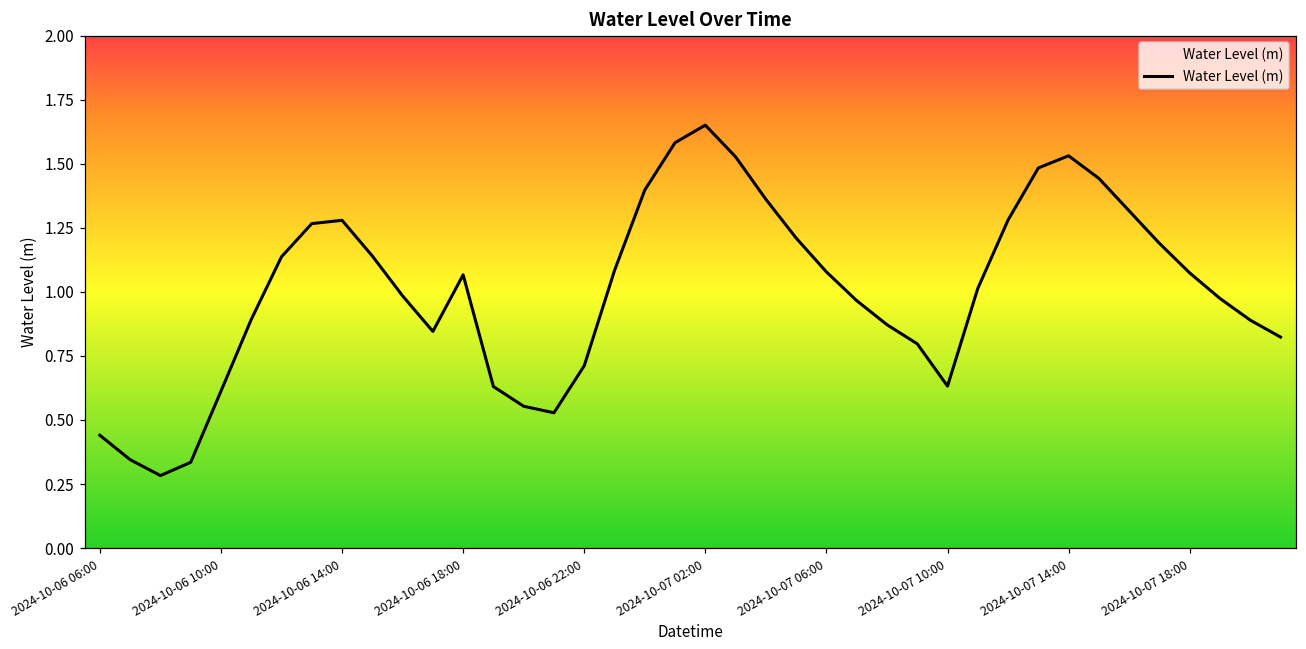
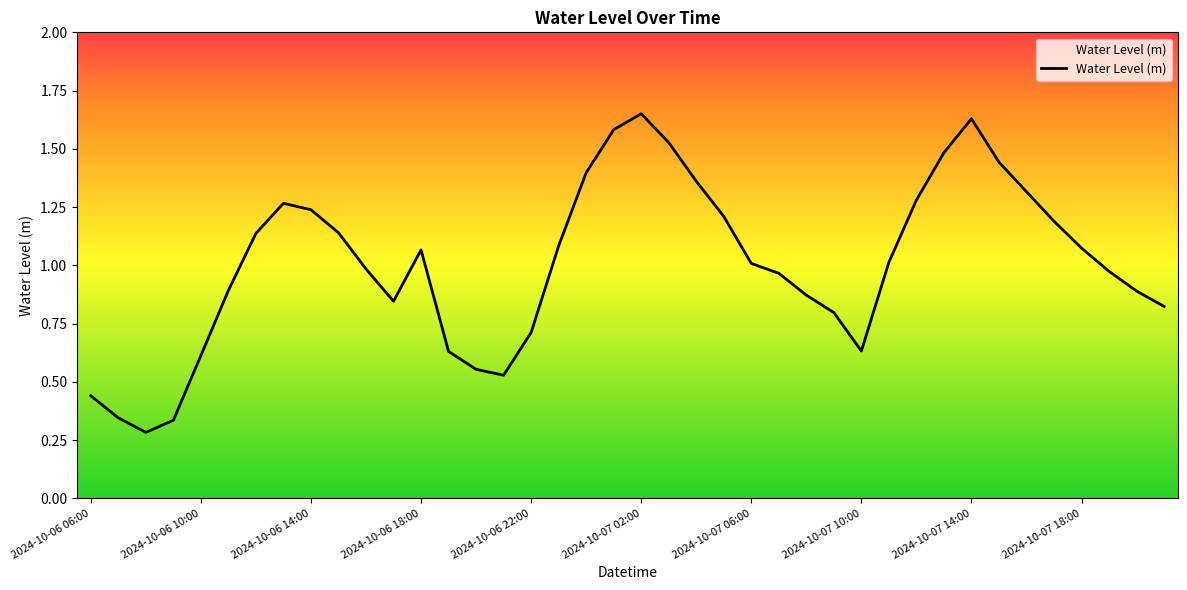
  {
    "2024-10-06 06:00": 0.44,
    "2024-10-06 10:00": 0.61,
-   "2024-10-06 14:00": 1.28,
+   "2024-10-06 14:00": 1.24,
    "2024-10-06 18:00": 1.07,
    "2024-10-06 22:00": 0.71,
    "2024-10-07 02:00": 1.65,
-   "2024-10-07 06:00": 1.08,
+   "2024-10-07 06:00": 1.01,
    "2024-10-07 10:00": 0.63,
-   "2024-10-07 14:00": 1.53,
+   "2024-10-07 14:00": 1.63,
    "2024-10-07 18:00": 1.07
  }
